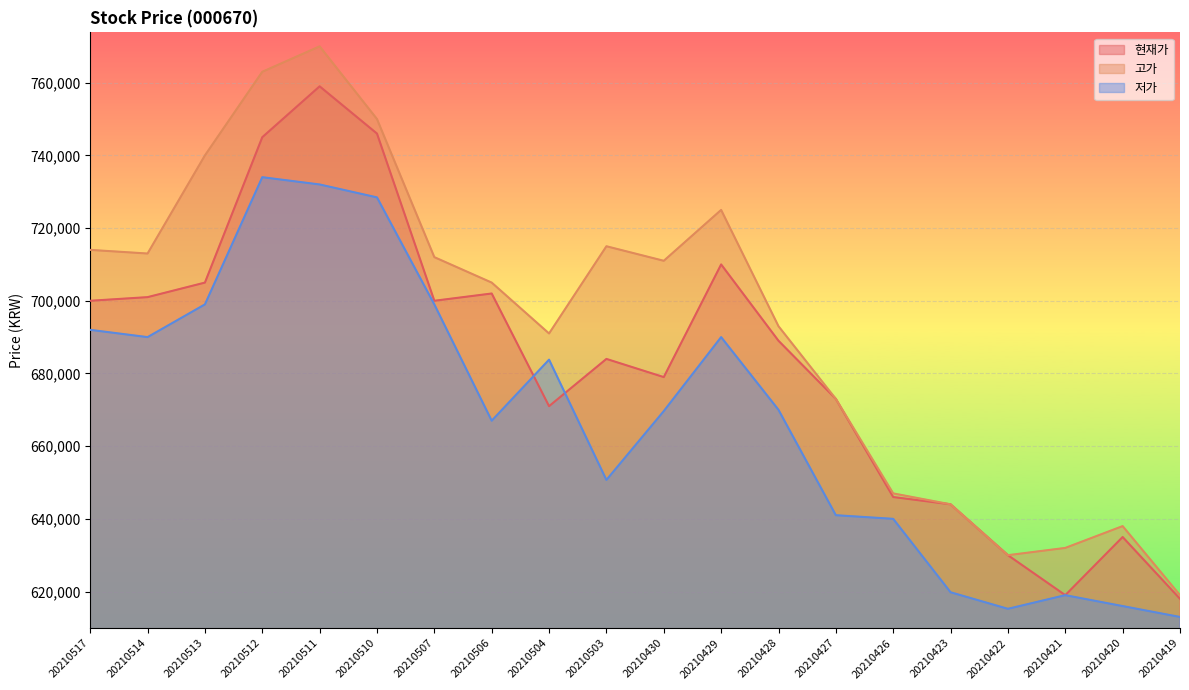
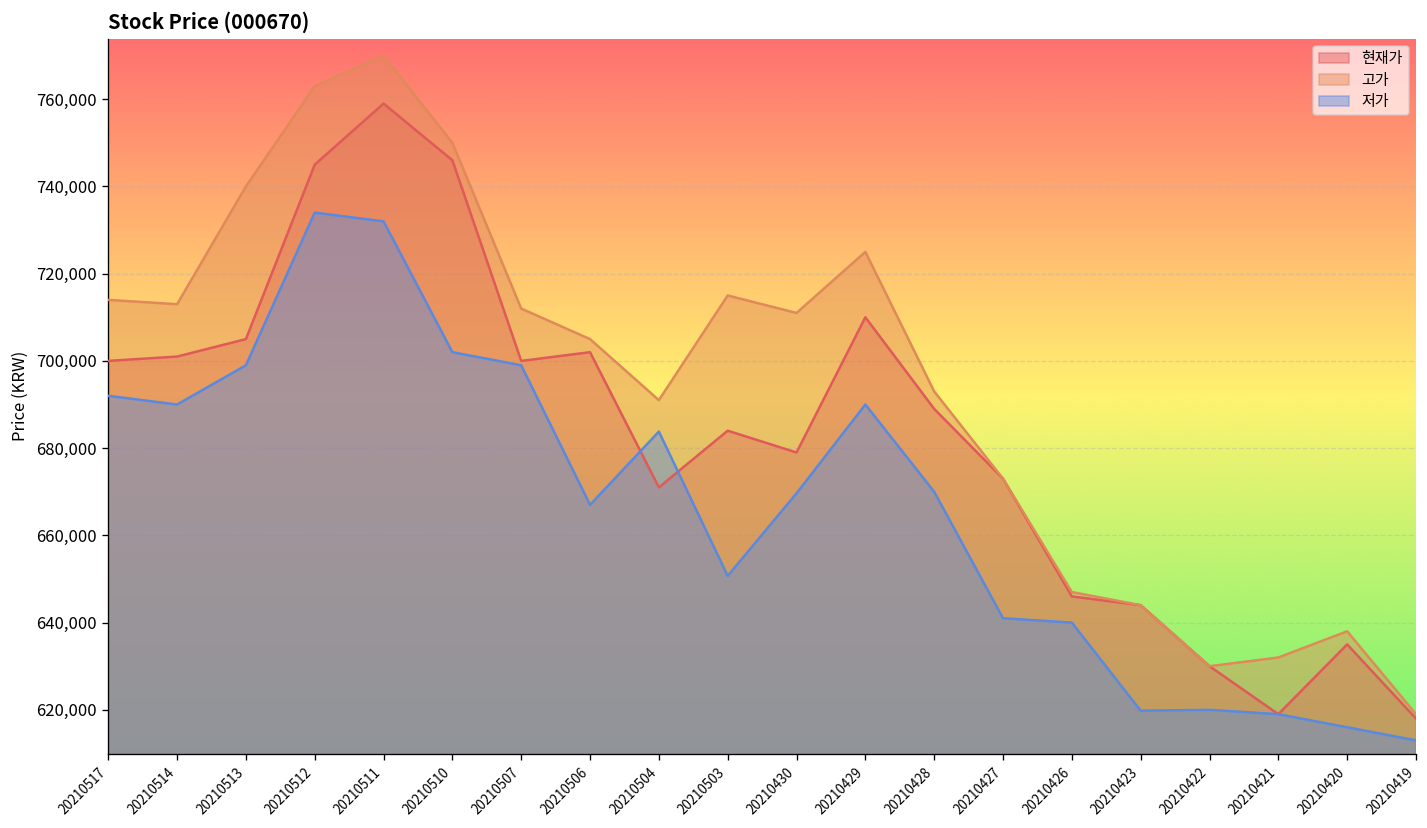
  {
    "저가": {
      "20210517": "692,000",
      "20210514": "690,000",
      "20210513": "699,000",
      "20210512": "734,000",
      "20210511": "732,000",
-     "20210510": "728,000",
+     "20210510": "702,000",
      "20210507": "699,000",
      "20210506": "667,000",
      "20210504": "684,000",
      "20210503": "651,000",
      "20210430": "670,000",
      "20210429": "690,000",
      "20210428": "670,000",
      "20210427": "641,000",
      "20210426": "640,000",
      "20210423": "620,000",
-     "20210422": "615,000",
+     "20210422": "620,000",
      "20210420": "616,000",
      "20210419": "613,000"
    }
  }
